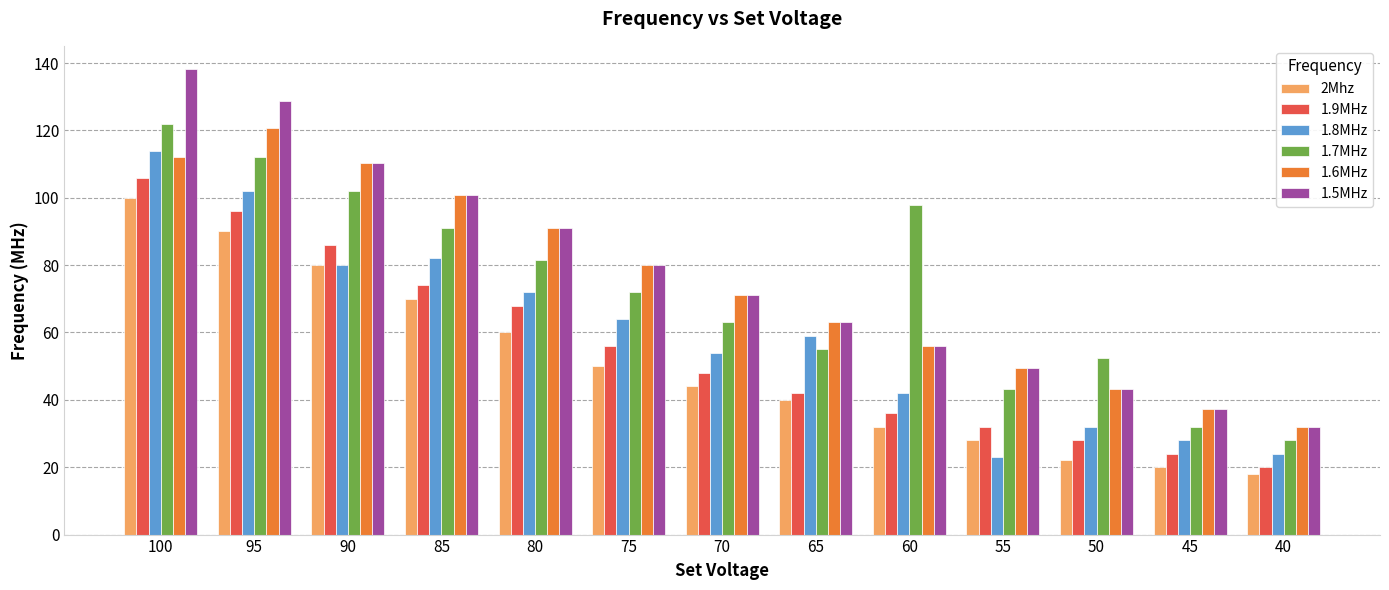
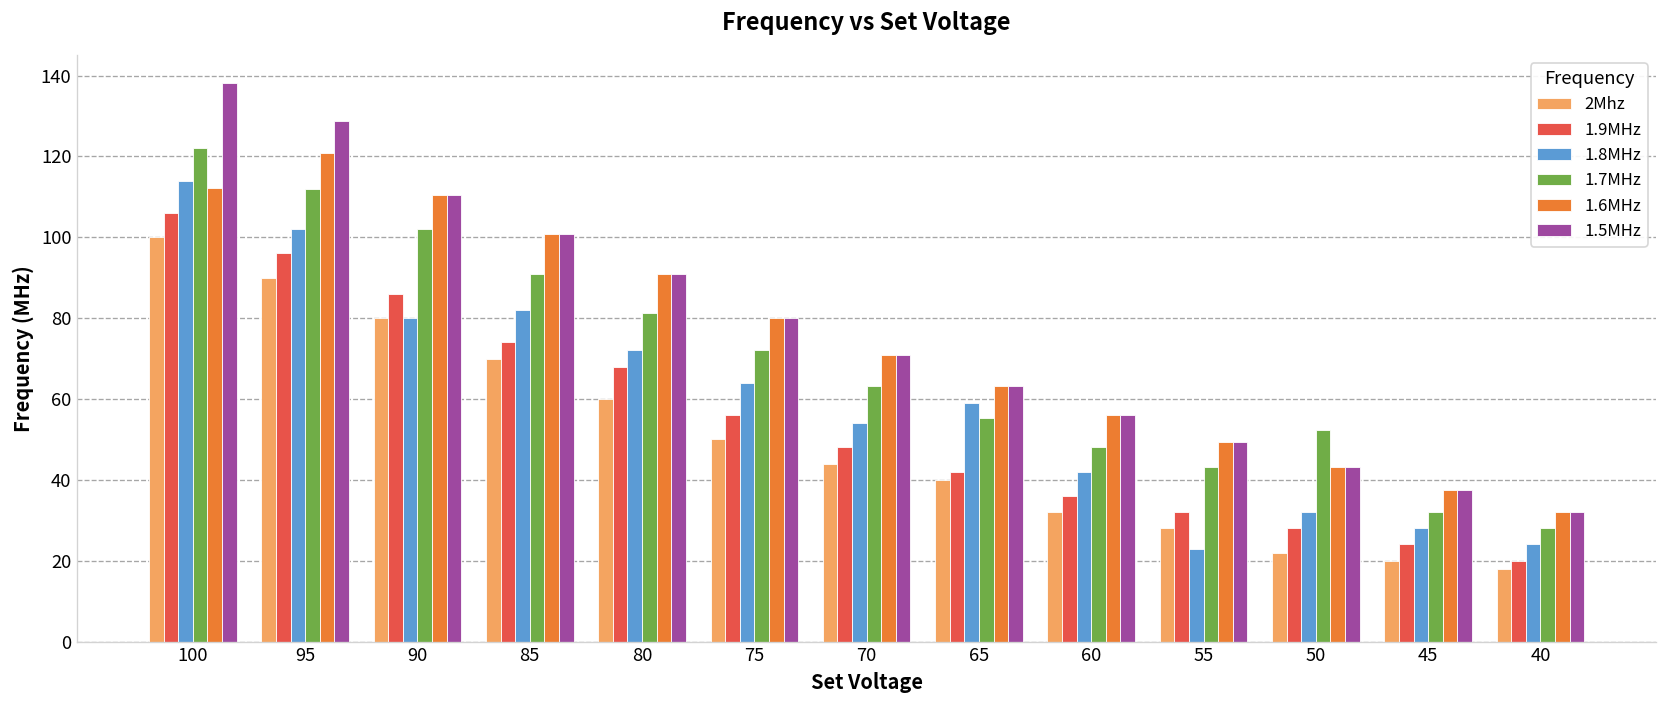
  {
    "2Mhz": {
      "100": 100,
      "95": 90,
      "90": 80,
      "85": 70,
      "80": 60,
      "75": 50,
      "70": 44,
      "65": 40,
      "60": 32,
      "55": 28,
      "50": 22,
      "45": 20,
      "40": 18
    },
    "1.8MHz": {
      "100": 114,
      "95": 102,
      "90": 80,
      "85": 82,
      "80": 72,
      "75": 64,
      "70": 54,
      "65": 59,
      "60": 42,
      "55": 23,
      "50": 32,
      "45": 28,
      "40": 24
    },
    "1.7MHz": {
      "100": 122,
      "95": 112,
      "90": 102,
      "85": 91,
      "80": 81,
      "75": 72,
      "70": 63,
      "65": 55,
-     "60": 98,
+     "60": 48,
      "55": 43,
      "50": 52,
      "45": 32,
      "40": 28
    },
    "1.5MHz": {
      "100": 138,
      "95": 129,
      "90": 110,
      "85": 101,
      "80": 91,
      "75": 80,
      "70": 71,
      "65": 63,
      "60": 56,
      "55": 49,
      "50": 43,
      "45": 37,
      "40": 32
    }
  }
